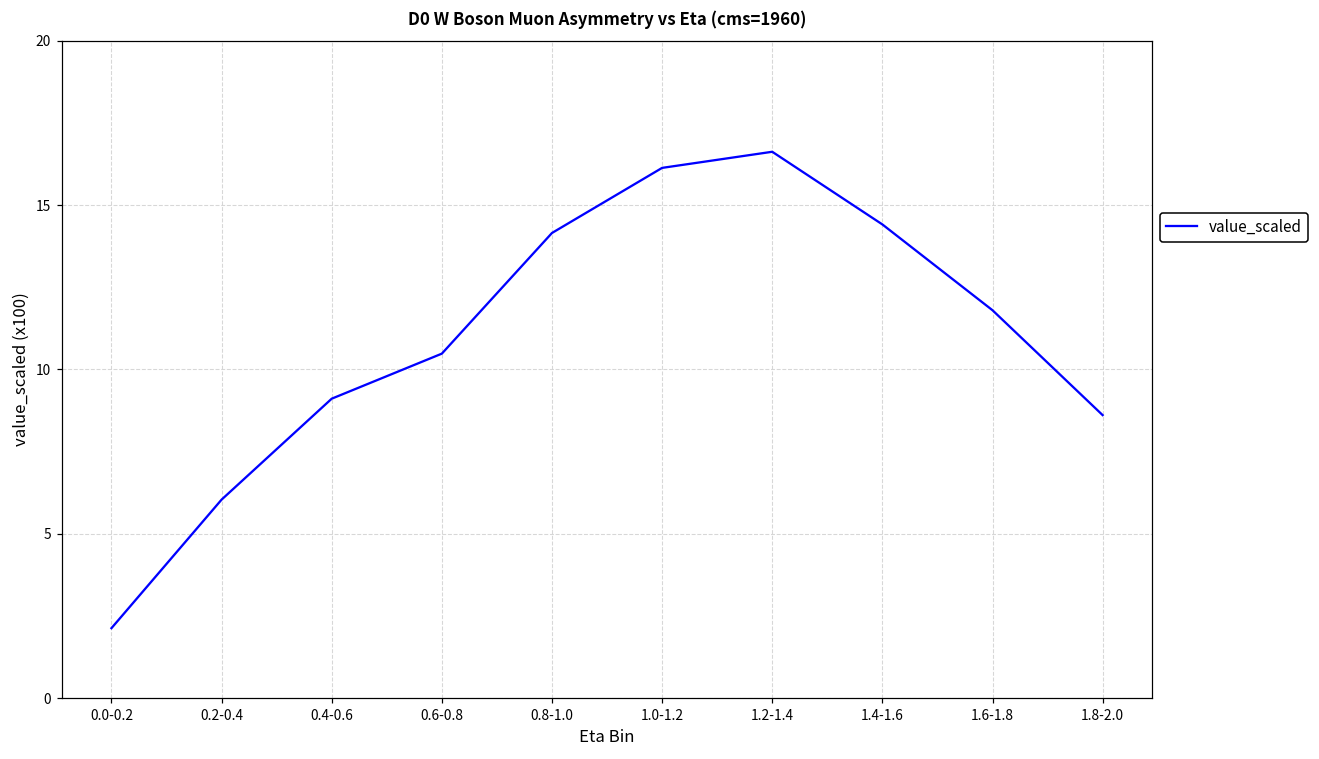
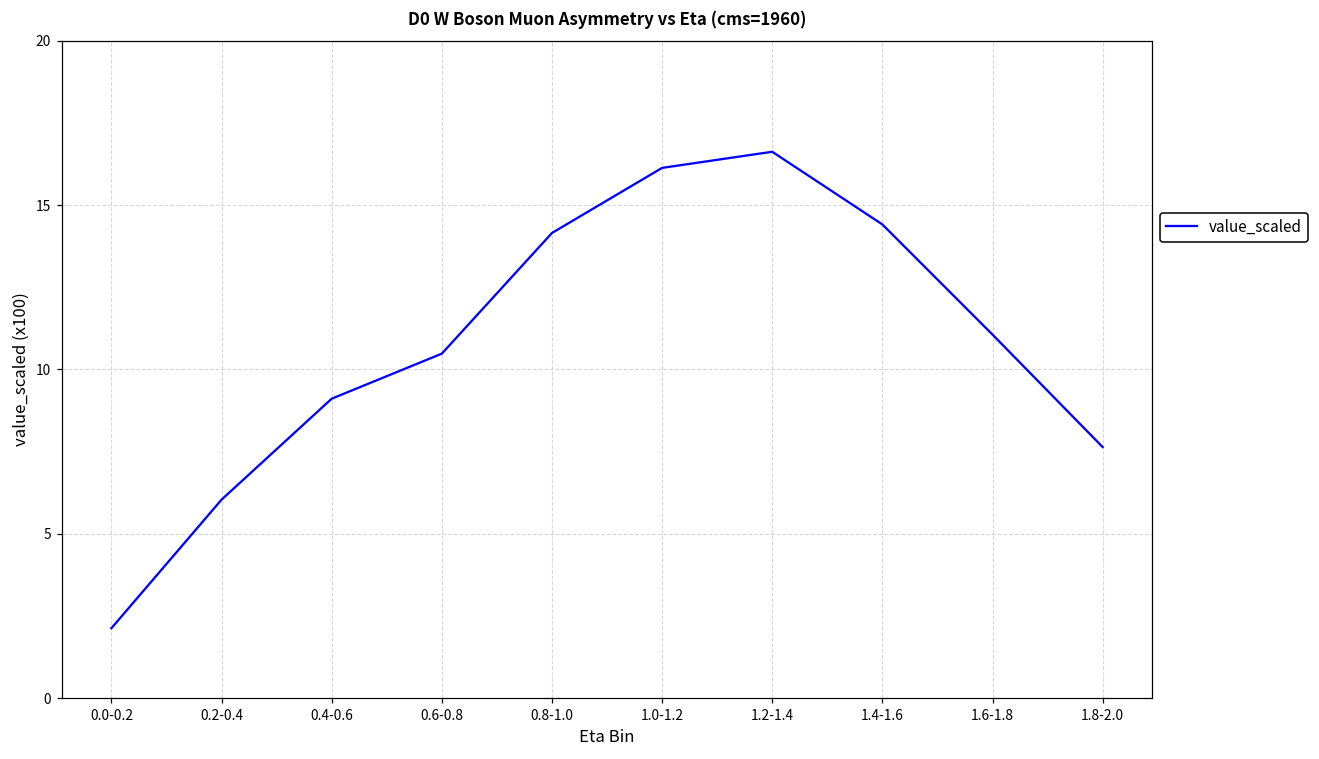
  {
    "0.0-0.2": 2.1,
    "0.2-0.4": 6.0,
    "0.4-0.6": 9.1,
    "0.6-0.8": 10.5,
    "0.8-1.0": 14.2,
    "1.0-1.2": 16.1,
    "1.2-1.4": 16.6,
    "1.4-1.6": 14.4,
-   "1.6-1.8": 11.8,
-   "1.8-2.0": 8.6
+   "1.6-1.8": 11.1,
+   "1.8-2.0": 7.6
  }
